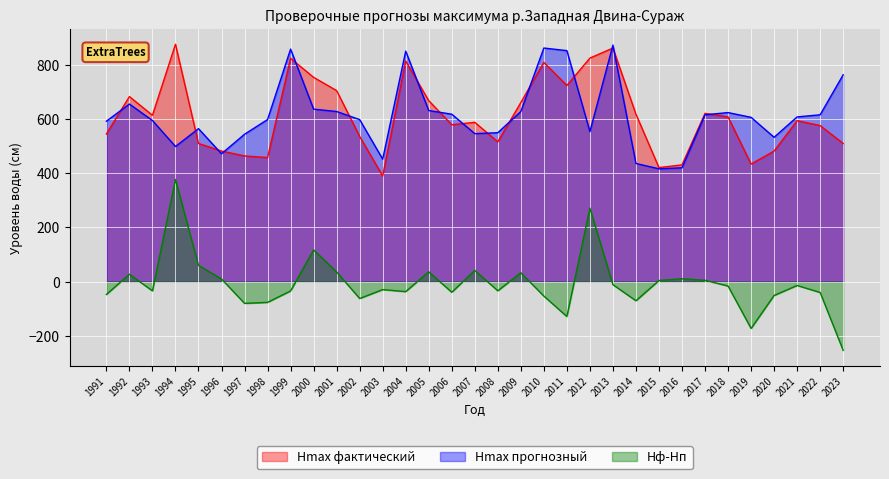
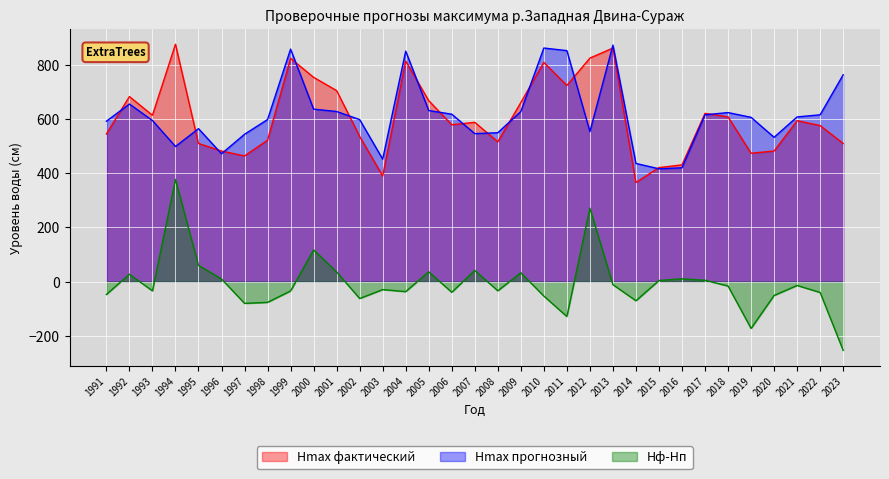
  {
    "Hmax фактический": {
      "1991": 550,
      "1992": 680,
      "1993": 610,
      "1994": 880,
      "1995": 510,
      "1996": 480,
      "1997": 460,
-     "1998": 460,
+     "1998": 520,
      "1999": 820,
      "2000": 750,
      "2001": 710,
      "2002": 540,
      "2003": 390,
      "2004": 810,
      "2005": 670,
      "2006": 580,
      "2007": 590,
      "2008": 520,
      "2009": 660,
      "2010": 810,
      "2011": 720,
      "2012": 830,
      "2013": 860,
-     "2014": 620,
+     "2014": 370,
      "2016": 430,
      "2018": 610,
-     "2019": 430,
+     "2019": 470,
      "2020": 480,
      "2021": 590,
      "2022": 580,
      "2023": 510
    },
    "Hmax прогнозный": {
      "1991": 590,
      "1992": 660,
      "1993": 590,
      "1994": 500,
      "1995": 560,
      "1996": 470,
      "1997": 540,
      "1998": 600,
      "1999": 860,
      "2000": 640,
      "2001": 630,
      "2002": 600,
      "2003": 450,
      "2004": 850,
      "2005": 630,
      "2006": 620,
      "2007": 550,
      "2008": 550,
      "2009": 630,
      "2010": 860,
      "2011": 850,
      "2012": 550,
      "2013": 870,
      "2014": 440,
      "2016": 420,
      "2018": 620,
      "2019": 610,
      "2020": 530,
      "2021": 610,
      "2022": 620,
      "2023": 760
    }
  }
